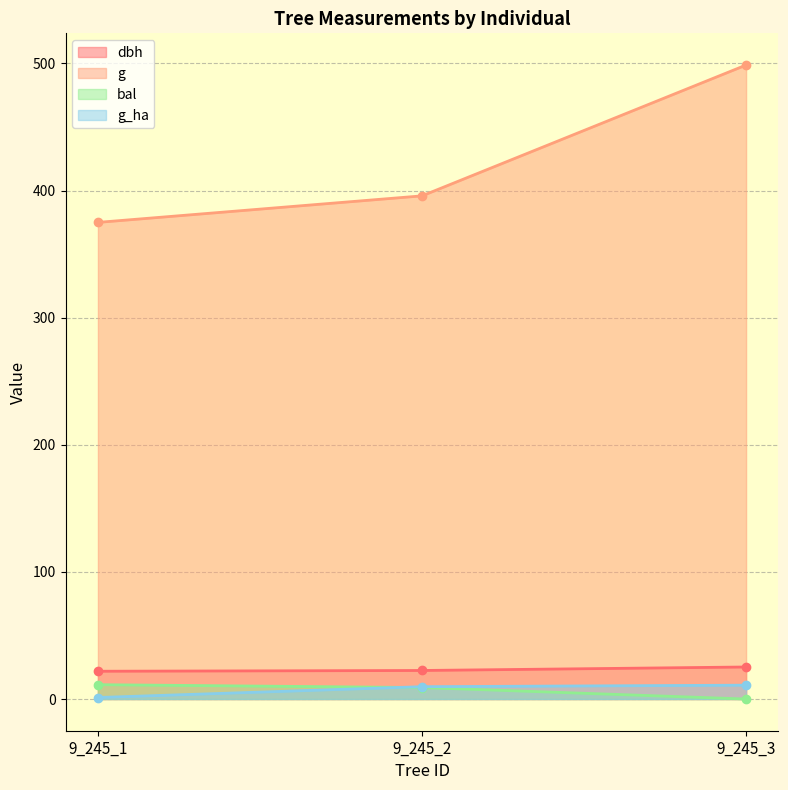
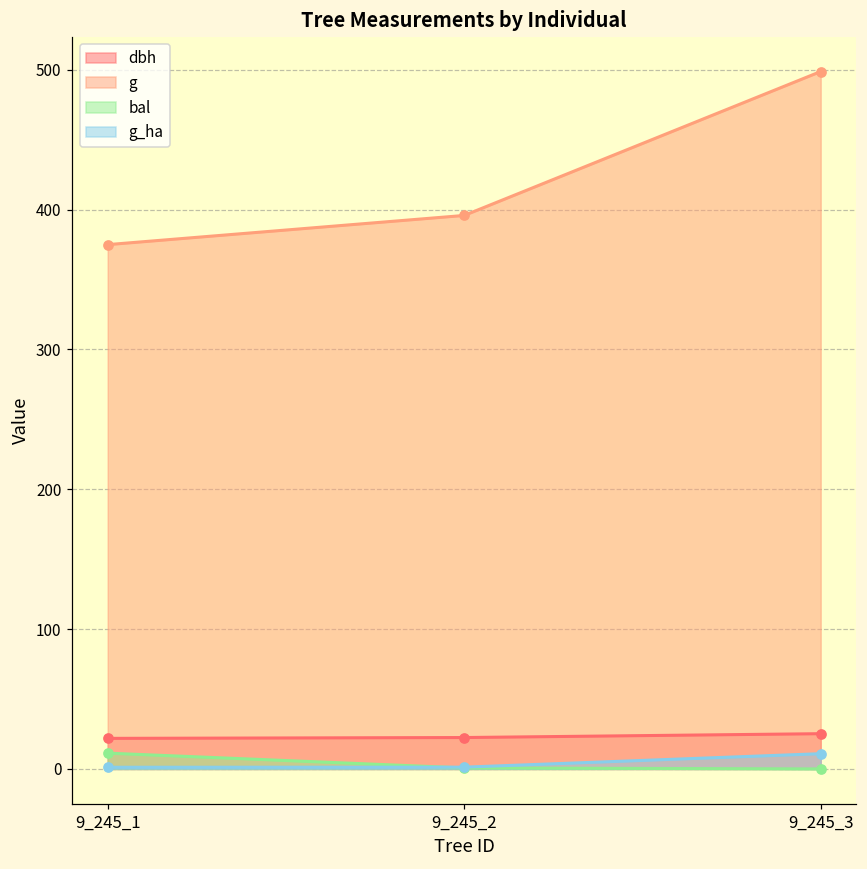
  {
    "bal": {
      "9_245_1": 11,
-     "9_245_2": 9,
+     "9_245_2": 1,
      "9_245_3": 0
    },
    "g_ha": {
      "9_245_1": 1,
-     "9_245_2": 10,
+     "9_245_2": 1,
      "9_245_3": 11
    }
  }
